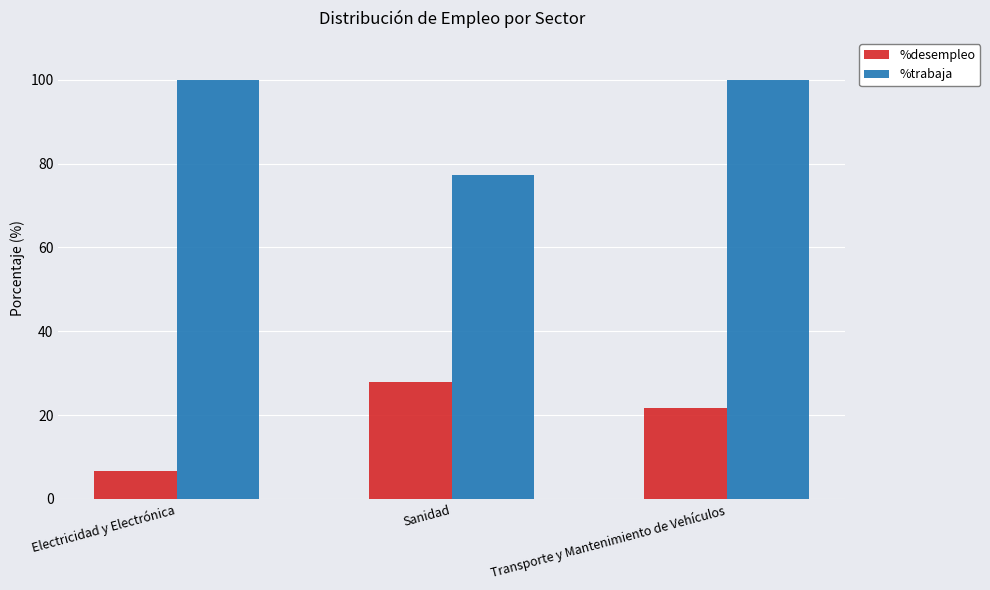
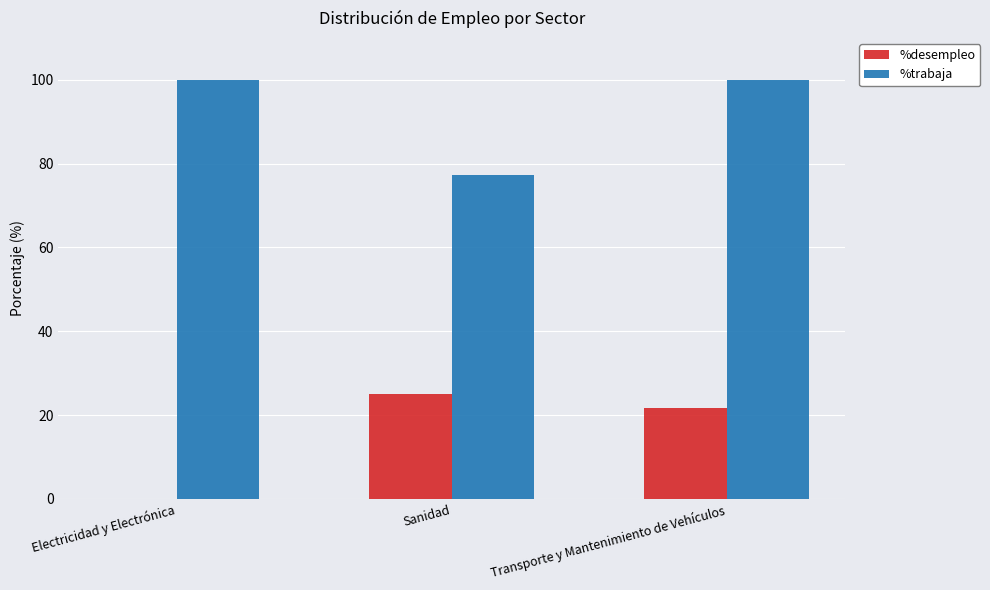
  {
    "%desempleo": {
-     "Electricidad y Electrónica": 7,
-     "Sanidad": 28,
+     "Electricidad y Electrónica": 0,
+     "Sanidad": 25,
      "Transporte y Mantenimiento de Vehículos": 22
    },
    "%trabaja": {
      "Electricidad y Electrónica": 100,
      "Sanidad": 77,
      "Transporte y Mantenimiento de Vehículos": 100
    }
  }
